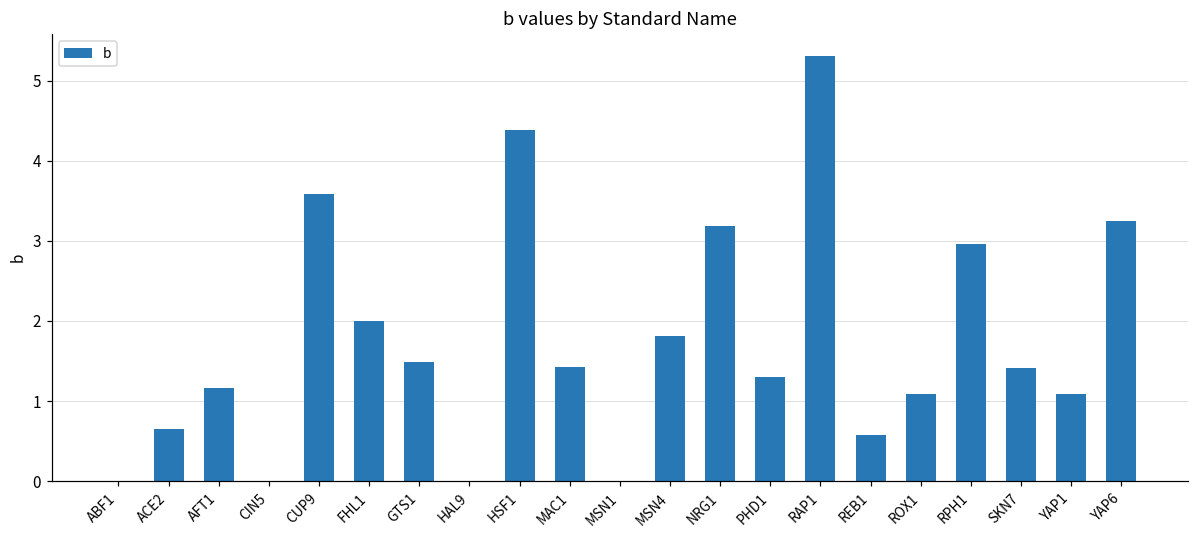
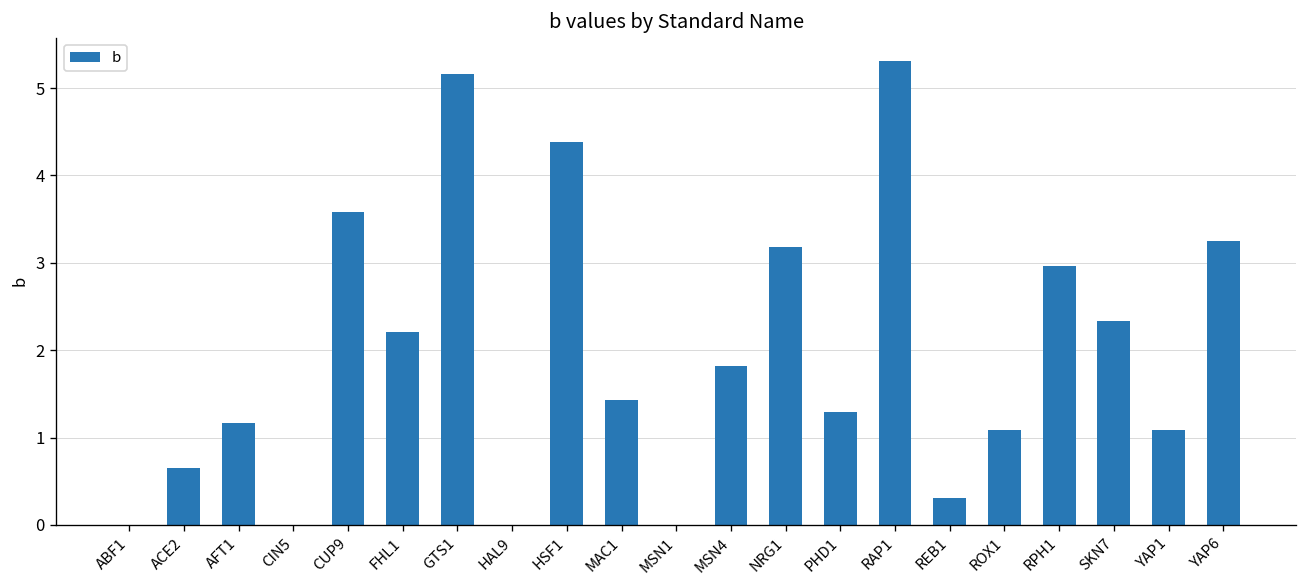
  {
    "ABF1": 0.0,
    "ACE2": 0.7,
    "AFT1": 1.2,
    "CIN5": 0.0,
    "CUP9": 3.6,
-   "FHL1": 2.0,
-   "GTS1": 1.5,
+   "FHL1": 2.2,
+   "GTS1": 5.2,
    "HAL9": 0.0,
    "HSF1": 4.4,
    "MAC1": 1.4,
    "MSN1": 0.0,
    "MSN4": 1.8,
    "NRG1": 3.2,
    "PHD1": 1.3,
    "RAP1": 5.3,
-   "REB1": 0.6,
+   "REB1": 0.3,
    "ROX1": 1.1,
    "RPH1": 3.0,
-   "SKN7": 1.4,
+   "SKN7": 2.3,
    "YAP1": 1.1,
    "YAP6": 3.2
  }
